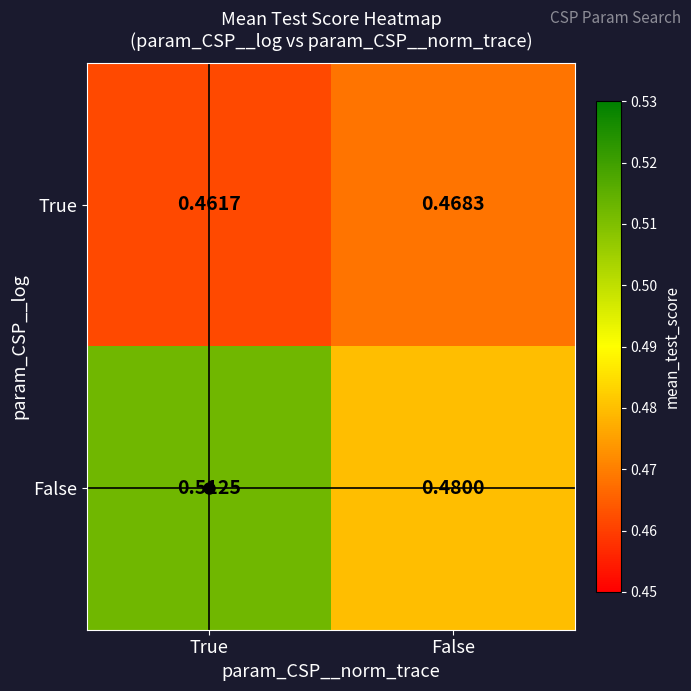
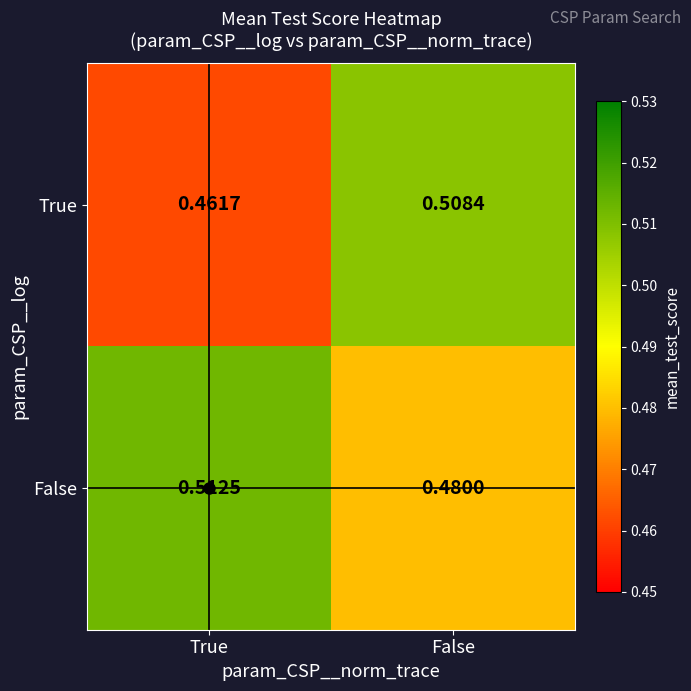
  {
    "True": {
      "True": 0.4617,
-     "False": 0.4683
+     "False": 0.5084
    },
    "False": {
      "False": 0.4800
    }
  }
